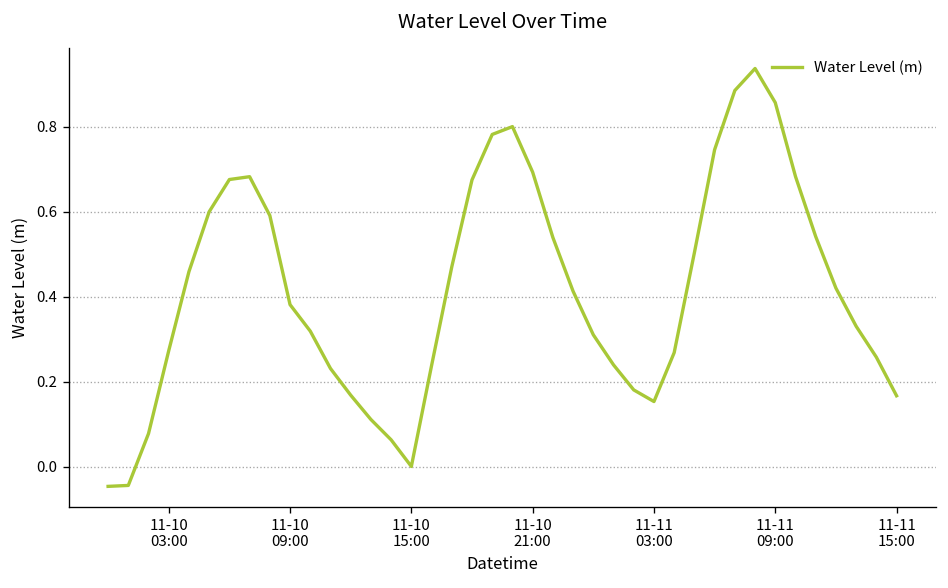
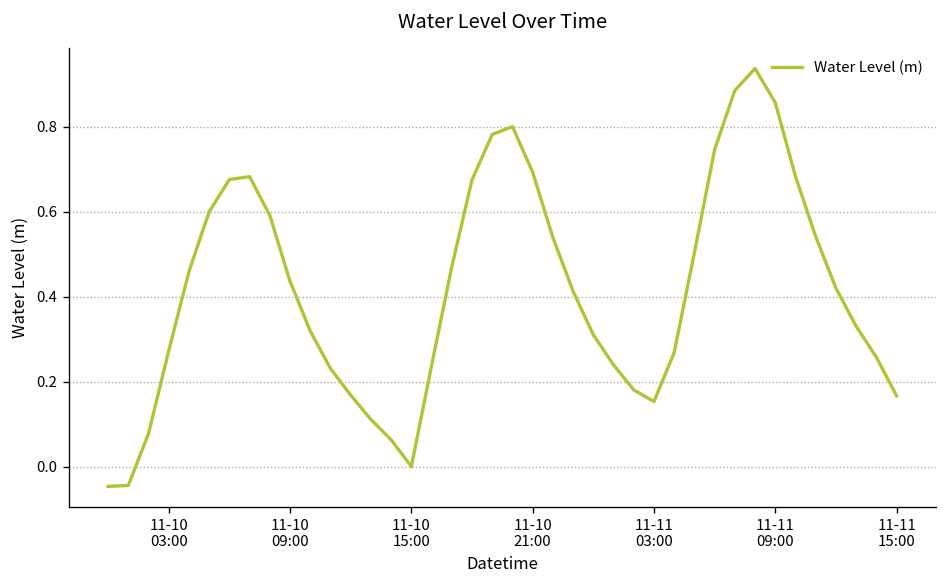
  {
    "11-10 03:00": 0.27,
-   "11-10 09:00": 0.38,
+   "11-10 09:00": 0.44,
    "11-10 15:00": 0.00,
    "11-10 21:00": 0.69,
    "11-11 03:00": 0.15,
    "11-11 09:00": 0.86,
    "11-11 15:00": 0.17
  }
